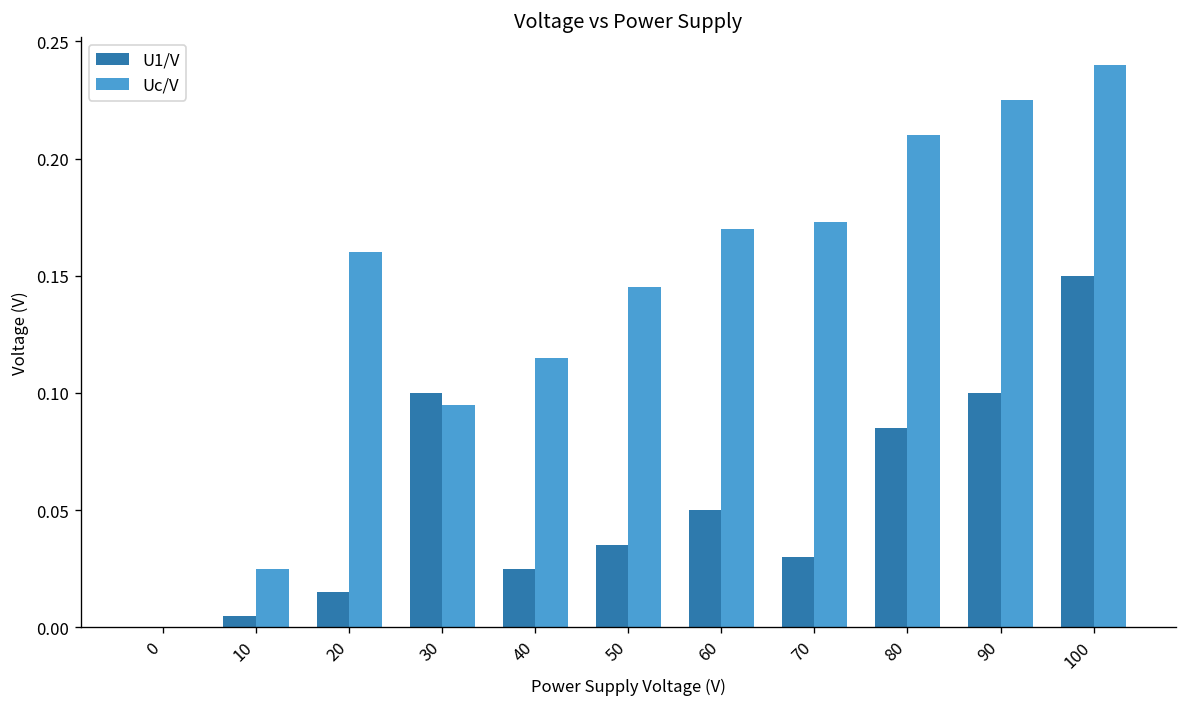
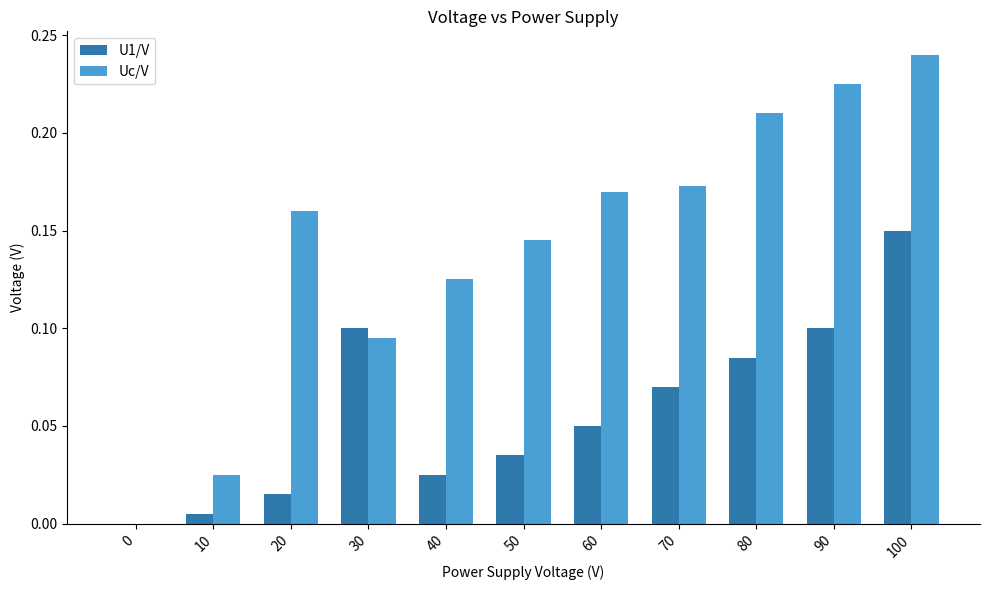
  {
    "U1/V": {
      "0": 0.00,
      "10": 0.005,
      "20": 0.015,
      "30": 0.10,
      "40": 0.025,
      "50": 0.035,
      "60": 0.05,
-     "70": 0.03,
+     "70": 0.07,
      "80": 0.085,
      "90": 0.10,
      "100": 0.15
    },
    "Uc/V": {
      "0": 0.000,
      "10": 0.025,
      "20": 0.160,
      "30": 0.095,
-     "40": 0.115,
+     "40": 0.125,
      "50": 0.145,
      "60": 0.170,
      "70": 0.173,
      "80": 0.210,
      "90": 0.225,
      "100": 0.240
    }
  }
